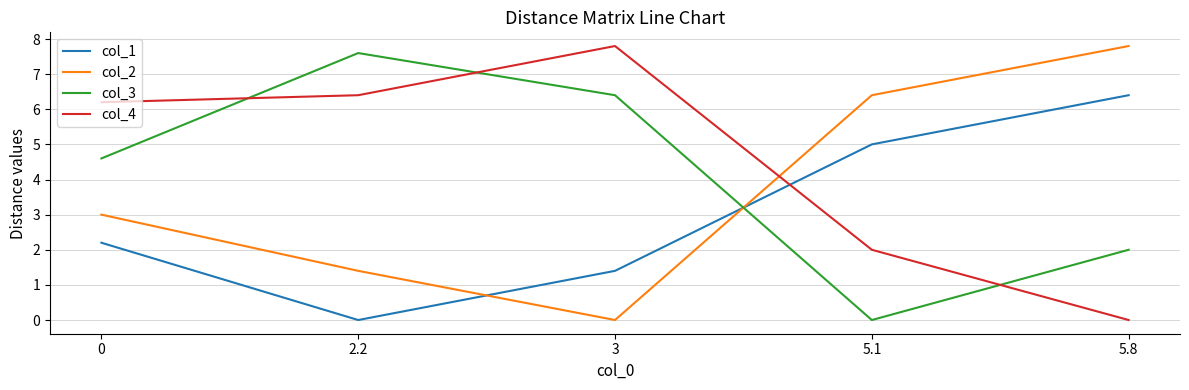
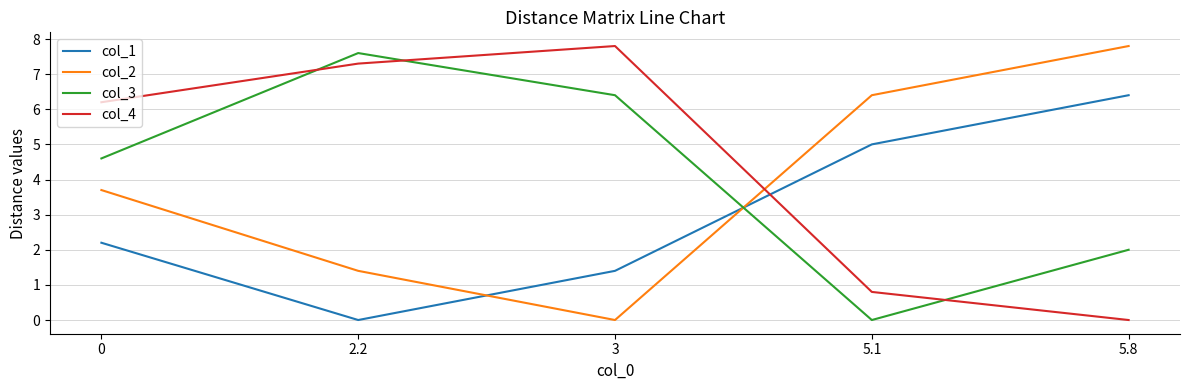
  {
    "col_1": {
      "0": 2.2,
      "2.2": 0.0,
      "3": 1.4,
      "5.1": 5.0,
      "5.8": 6.4
    },
    "col_2": {
-     "0": 3.0,
+     "0": 3.7,
      "2.2": 1.4,
      "3": 0.0,
      "5.1": 6.4,
      "5.8": 7.8
    },
    "col_3": {
      "0": 4.6,
      "2.2": 7.6,
      "3": 6.4,
      "5.1": 0.0,
      "5.8": 2.0
    },
    "col_4": {
-     "2.2": 6.4,
+     "2.2": 7.3,
      "3": 7.8,
-     "5.1": 2.0,
+     "5.1": 0.8,
      "5.8": 0.0
    }
  }
